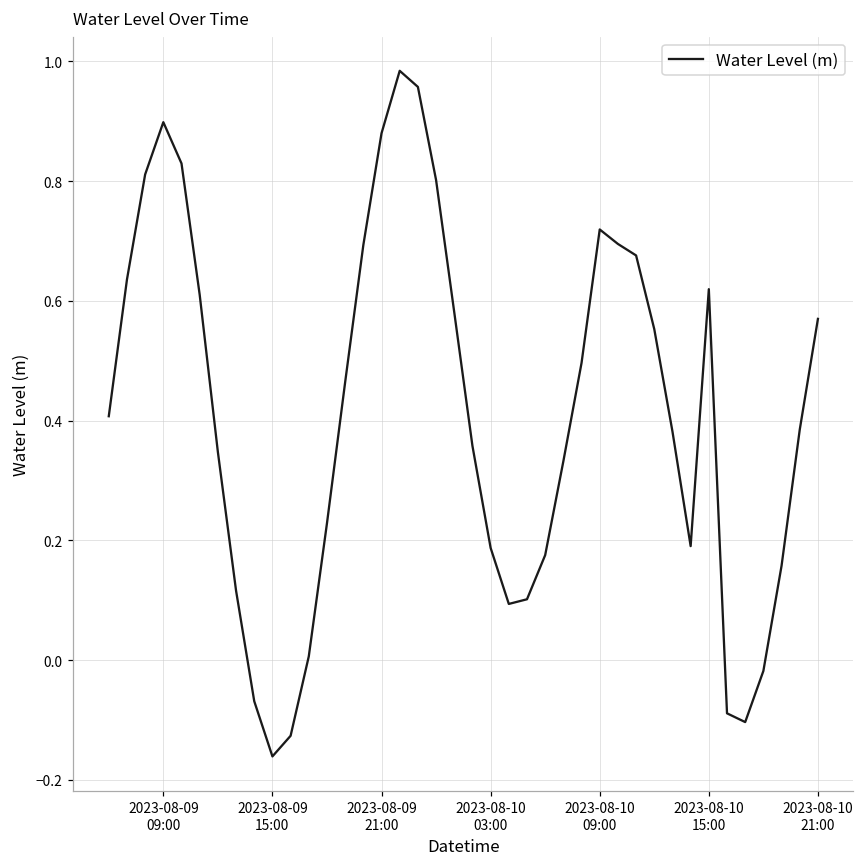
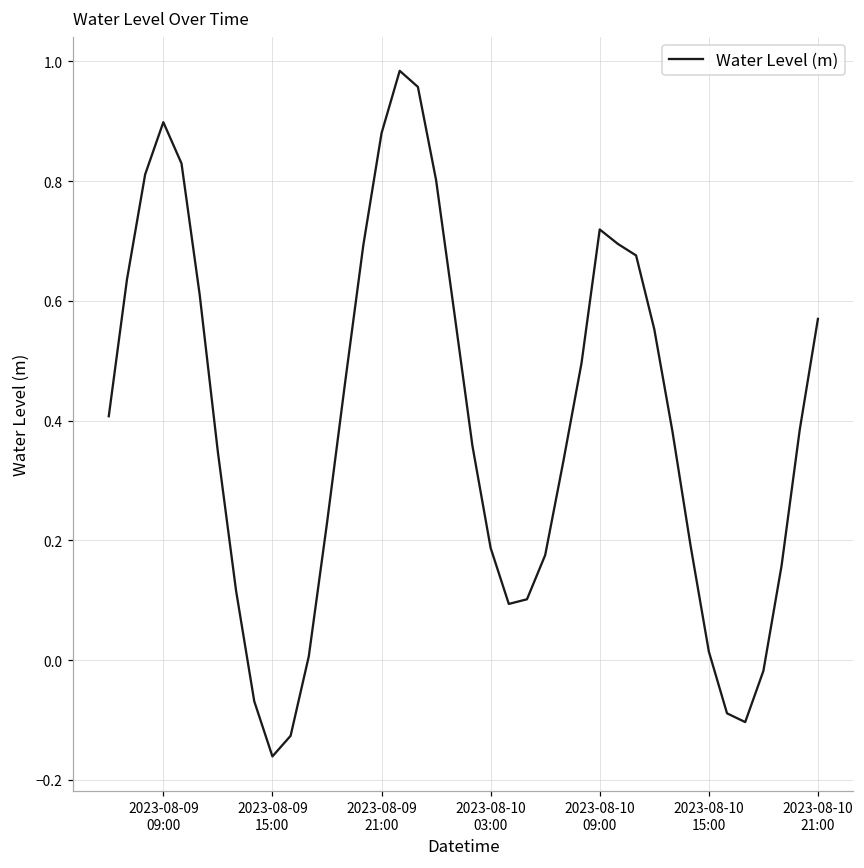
  {
    "2023-08-09 09:00": 0.90,
    "2023-08-09 15:00": -0.16,
    "2023-08-09 21:00": 0.88,
    "2023-08-10 03:00": 0.19,
    "2023-08-10 09:00": 0.72,
-   "2023-08-10 15:00": 0.62,
+   "2023-08-10 15:00": 0.01,
    "2023-08-10 21:00": 0.57
  }
